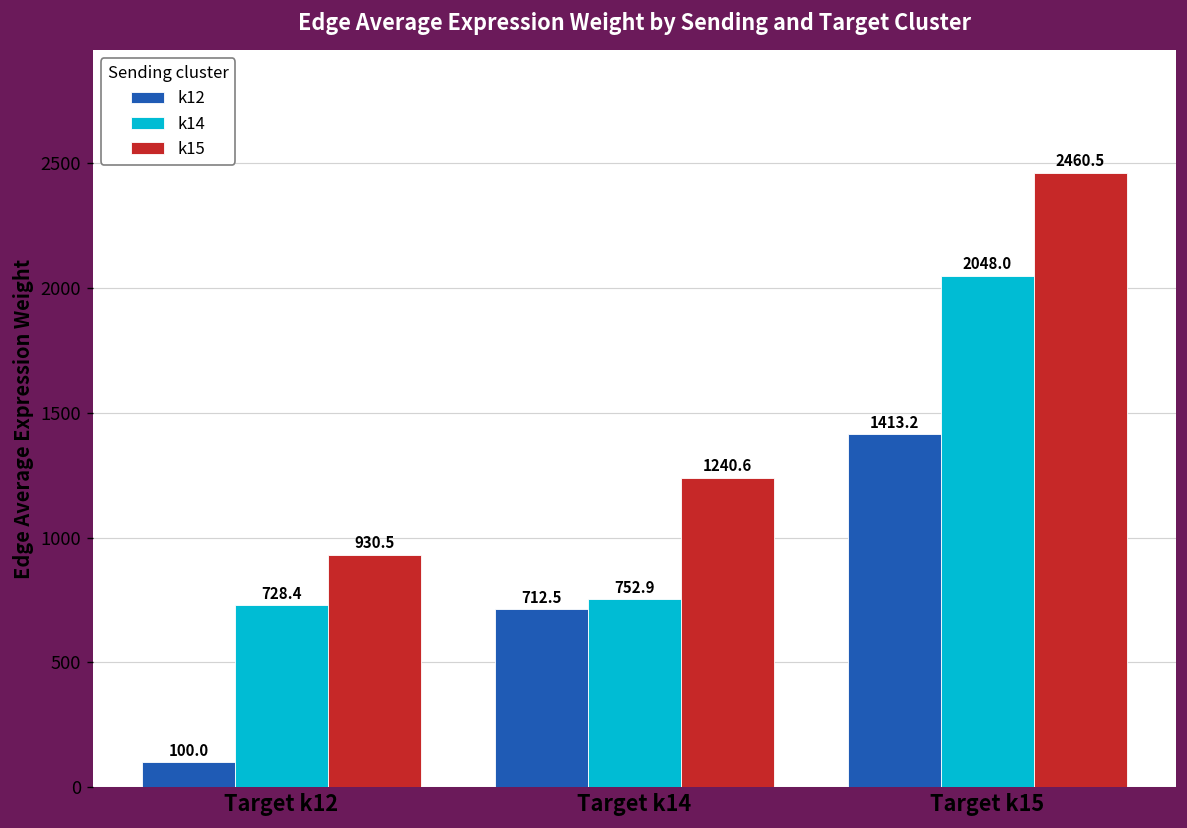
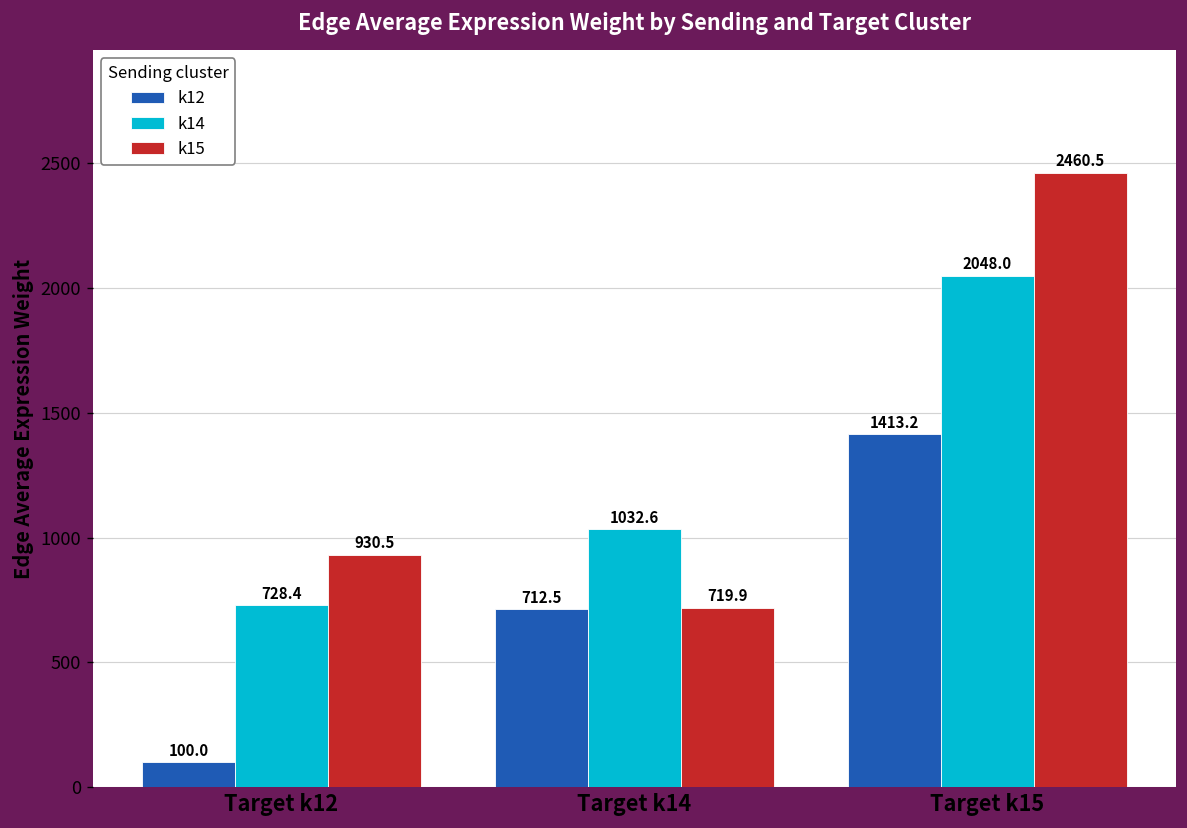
  {
    "k12": {
      "Target k12": 100.0,
      "Target k14": 712.5,
      "Target k15": 1413.2
    },
    "k14": {
      "Target k12": 728.4,
-     "Target k14": 752.9,
+     "Target k14": 1032.6,
      "Target k15": 2048.0
    },
    "k15": {
      "Target k12": 930.5,
-     "Target k14": 1240.6,
+     "Target k14": 719.9,
      "Target k15": 2460.5
    }
  }
